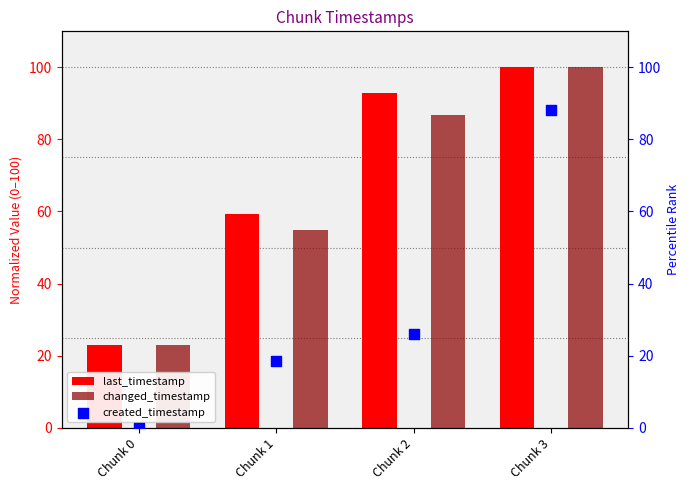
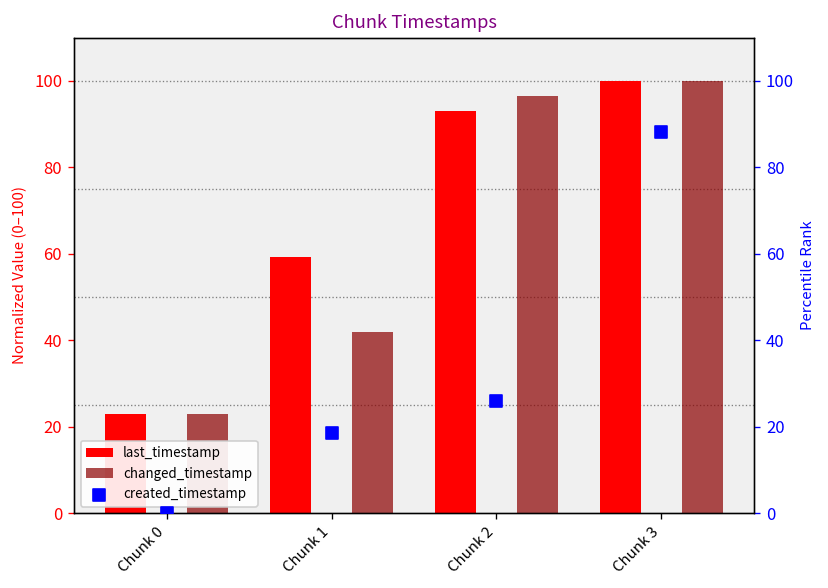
  {
    "last_timestamp": {
      "Chunk 0": 23,
      "Chunk 1": 59,
      "Chunk 2": 93,
      "Chunk 3": 100
    },
    "changed_timestamp": {
      "Chunk 0": 23,
-     "Chunk 1": 55,
-     "Chunk 2": 87,
+     "Chunk 1": 42,
+     "Chunk 2": 96,
      "Chunk 3": 100
    }
  }
